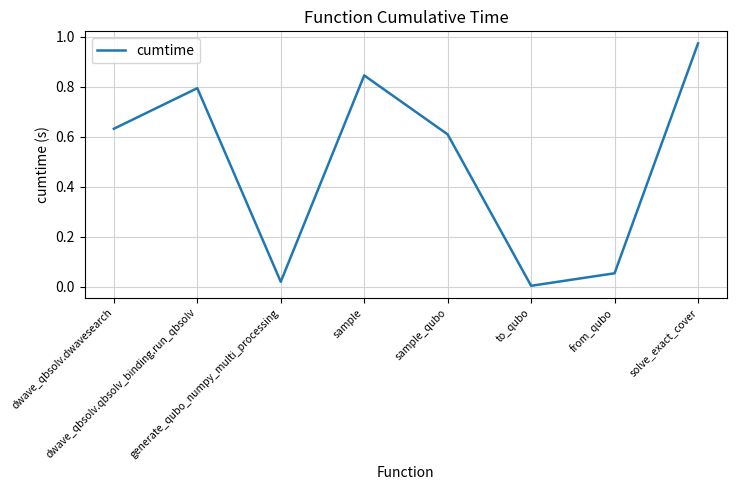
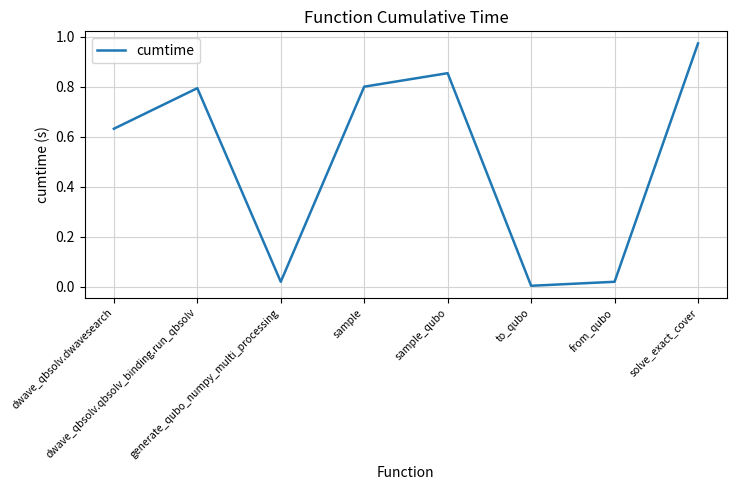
  {
    "dwave_qbsolv.dwavesearch": 0.63,
    "dwave_qbsolv.qbsolv_binding.run_qbsolv": 0.80,
    "generate_qubo_numpy_multi_processing": 0.02,
-   "sample": 0.85,
-   "sample_qubo": 0.61,
+   "sample": 0.80,
+   "sample_qubo": 0.86,
    "to_qubo": 0.00,
-   "from_qubo": 0.05,
+   "from_qubo": 0.02,
    "solve_exact_cover": 0.97
  }
